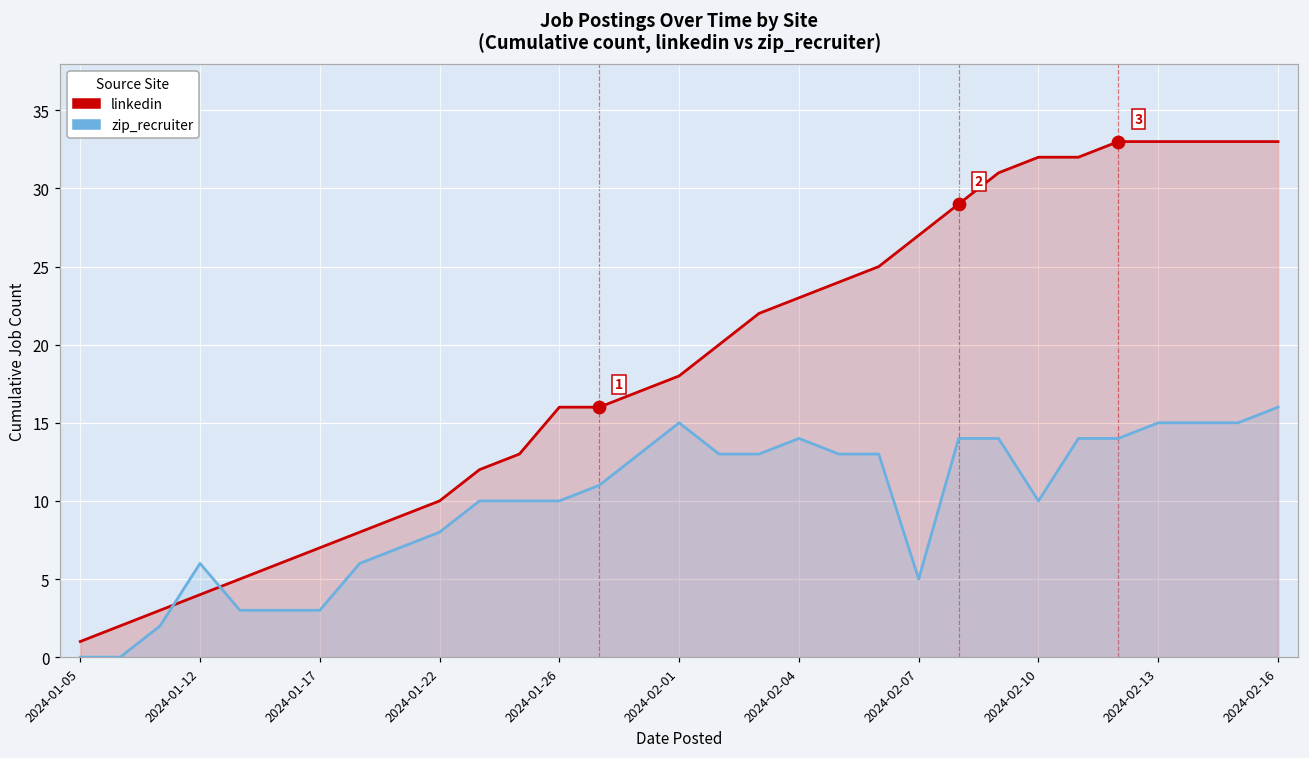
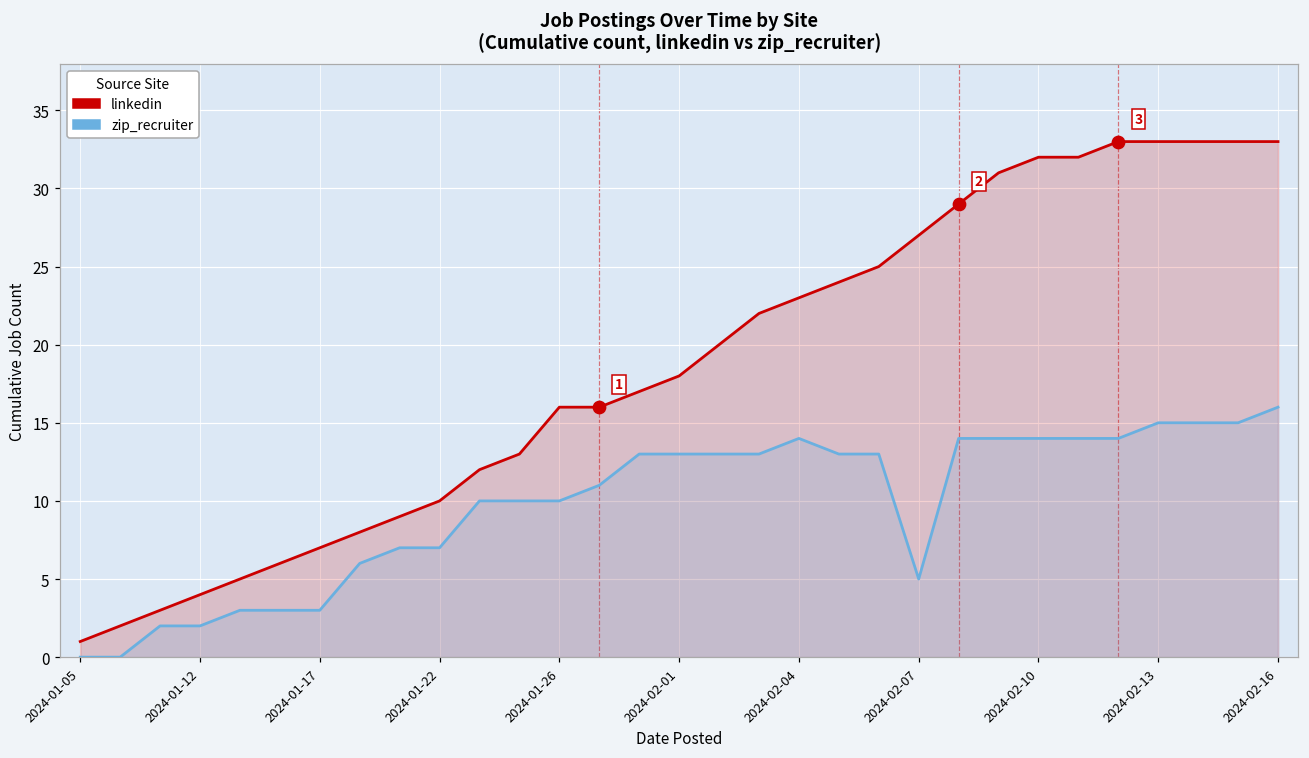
  {
    "zip_recruiter": {
      "2024-01-05": 0,
-     "2024-01-12": 6,
+     "2024-01-12": 2,
      "2024-01-17": 3,
-     "2024-01-22": 8,
+     "2024-01-22": 7,
      "2024-01-26": 10,
-     "2024-02-01": 15,
+     "2024-02-01": 13,
      "2024-02-04": 14,
      "2024-02-07": 5,
-     "2024-02-10": 10,
+     "2024-02-10": 14,
      "2024-02-13": 15,
      "2024-02-16": 16
    }
  }
